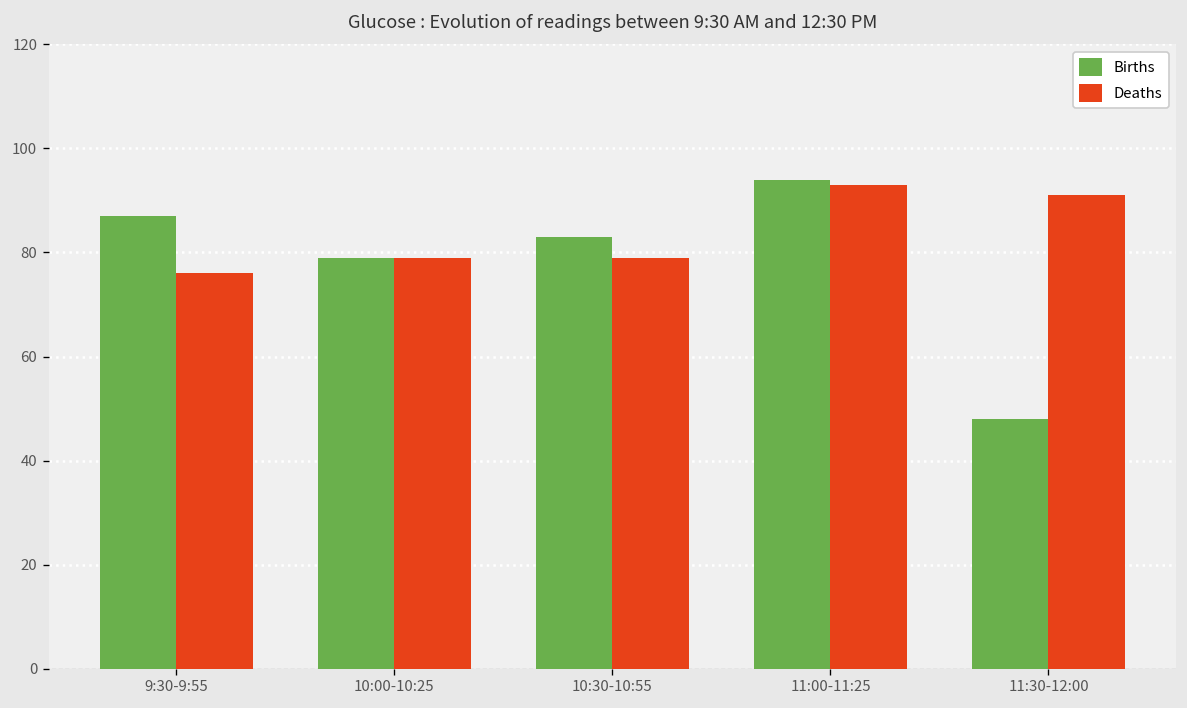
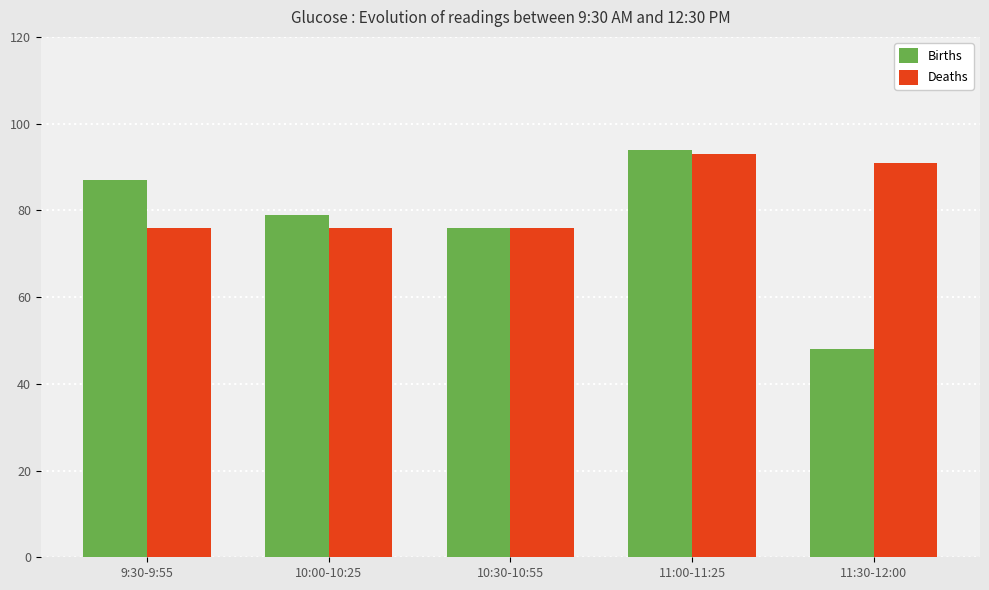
  {
    "Births": {
      "9:30-9:55": 87,
      "10:00-10:25": 79,
-     "10:30-10:55": 83,
+     "10:30-10:55": 76,
      "11:00-11:25": 94,
      "11:30-12:00": 48
    },
    "Deaths": {
      "9:30-9:55": 76,
-     "10:00-10:25": 79,
-     "10:30-10:55": 79,
+     "10:00-10:25": 76,
+     "10:30-10:55": 76,
      "11:00-11:25": 93,
      "11:30-12:00": 91
    }
  }
